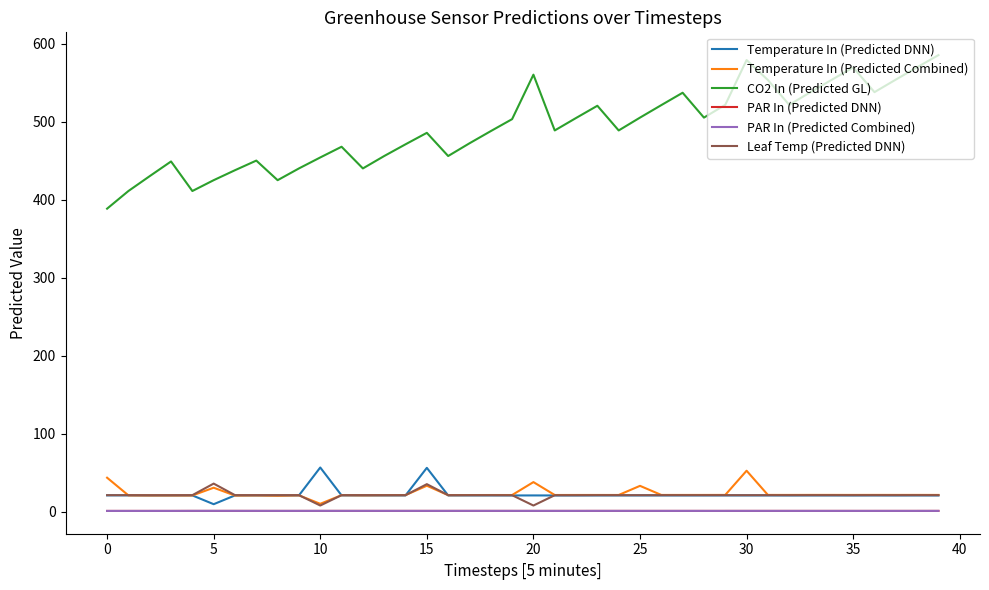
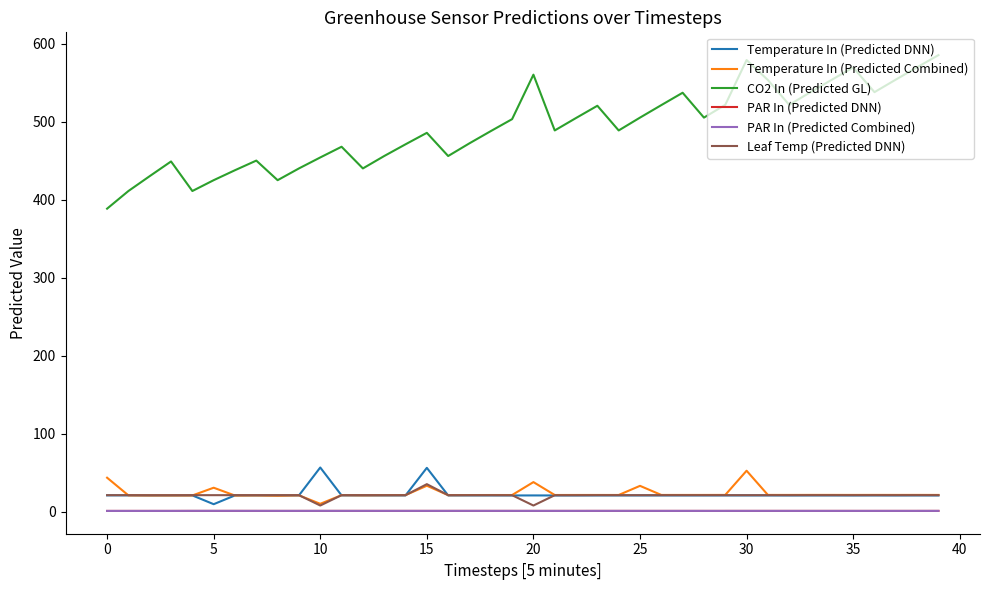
  {
    "Temperature In (Predicted DNN)": {
      "5": 10,
      "10": 60,
      "15": 60,
      "20": 20
    },
    "Temperature In (Predicted Combined)": {
      "0": 40,
      "5": 30,
      "20": 40,
      "25": 30,
      "30": 50
    },
    "CO2 In (Predicted GL)": {
      "0": 390,
      "5": 430,
      "10": 450,
      "15": 490,
      "20": 560,
      "25": 510
    },
    "PAR In (Predicted Combined)": {
      "0": 0,
      "5": 0,
      "10": 0,
      "15": 0,
      "20": 0,
      "25": 0,
      "30": 0,
      "35": 0
    },
    "Leaf Temp (Predicted DNN)": {
-     "5": 40,
+     "5": 20,
      "20": 10
    }
  }
